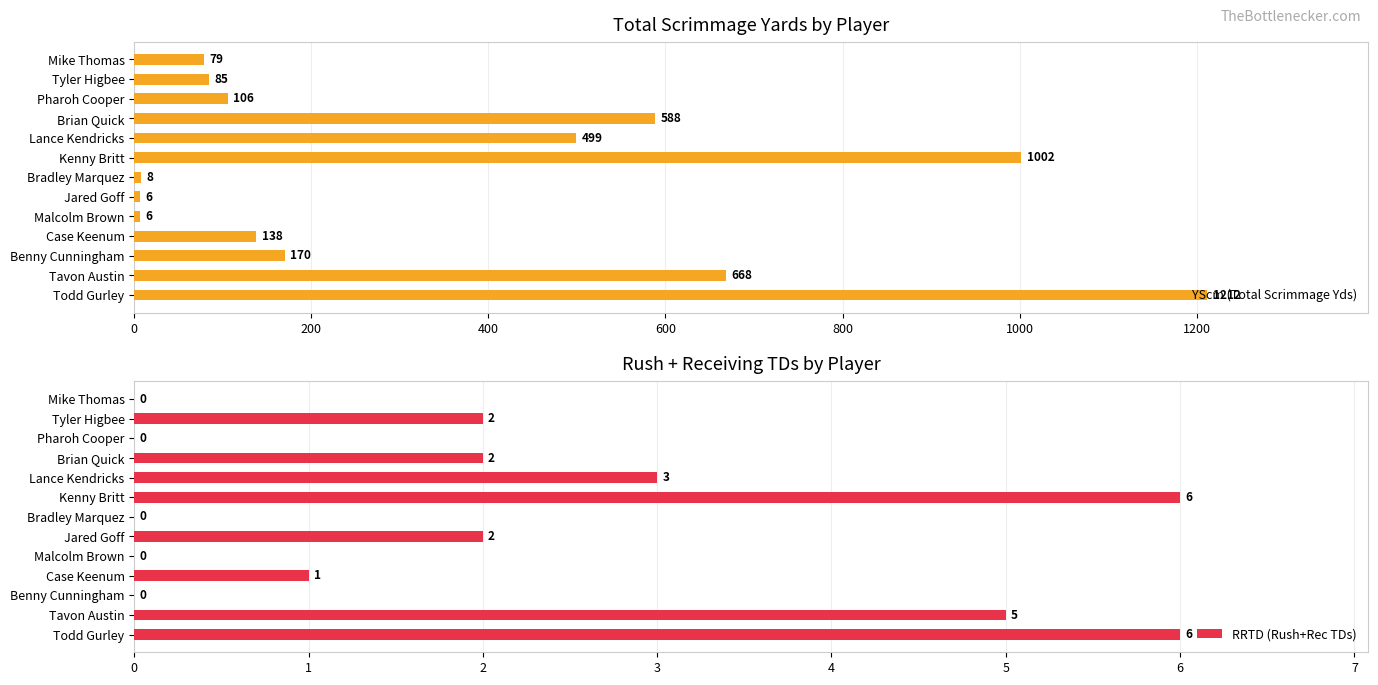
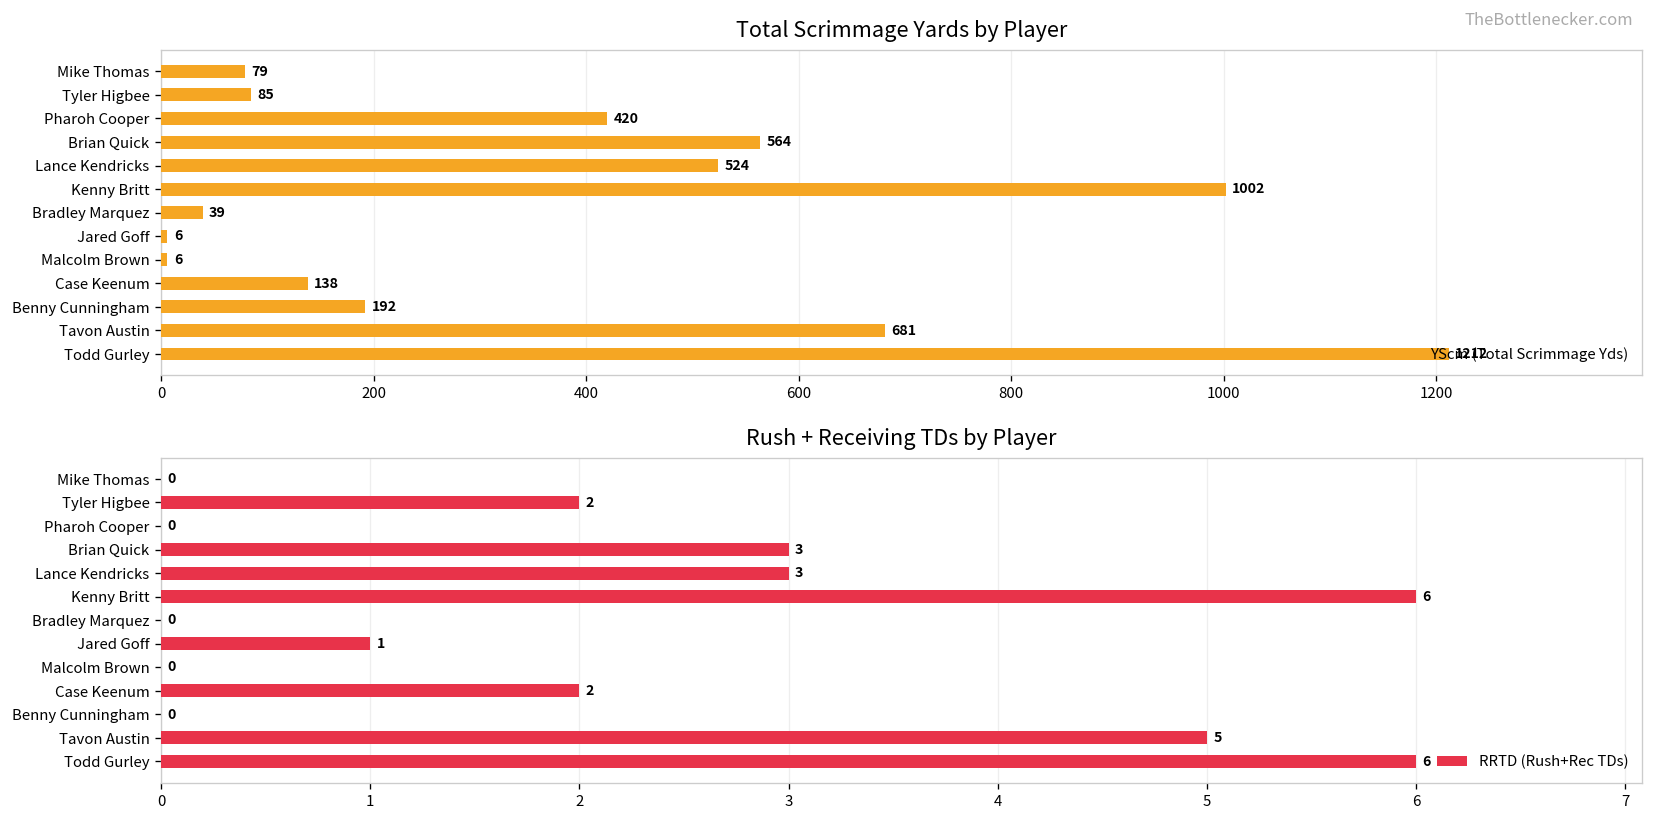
  {
    "Total Scrimmage Yards by Player": {
      "Mike Thomas": 79,
      "Tyler Higbee": 85,
-     "Pharoh Cooper": 106,
-     "Brian Quick": 588,
-     "Lance Kendricks": 499,
+     "Pharoh Cooper": 420,
+     "Brian Quick": 564,
+     "Lance Kendricks": 524,
      "Kenny Britt": 1002,
-     "Bradley Marquez": 8,
+     "Bradley Marquez": 39,
      "Jared Goff": 6,
      "Malcolm Brown": 6,
      "Case Keenum": 138,
-     "Benny Cunningham": 170,
-     "Tavon Austin": 668,
+     "Benny Cunningham": 192,
+     "Tavon Austin": 681,
      "Todd Gurley": 1212
    },
    "Rush + Receiving TDs by Player": {
      "Mike Thomas": 0,
      "Tyler Higbee": 2,
      "Pharoh Cooper": 0,
-     "Brian Quick": 2,
+     "Brian Quick": 3,
      "Lance Kendricks": 3,
      "Kenny Britt": 6,
      "Bradley Marquez": 0,
-     "Jared Goff": 2,
+     "Jared Goff": 1,
      "Malcolm Brown": 0,
-     "Case Keenum": 1,
+     "Case Keenum": 2,
      "Benny Cunningham": 0,
      "Tavon Austin": 5,
      "Todd Gurley": 6
    }
  }
